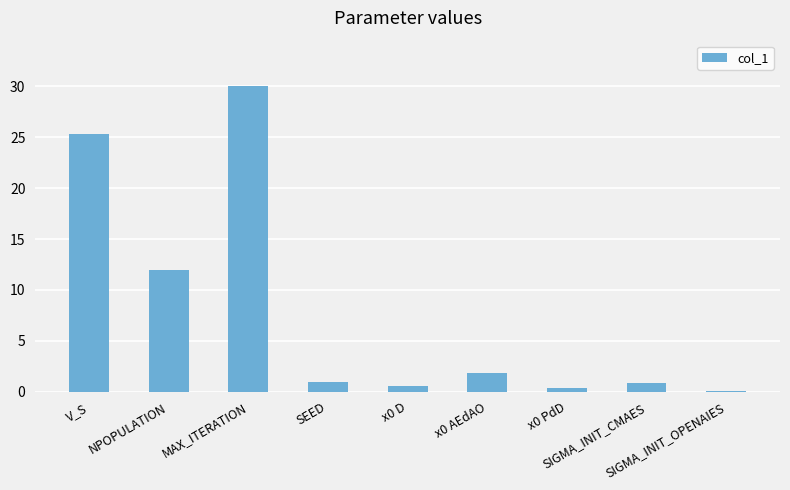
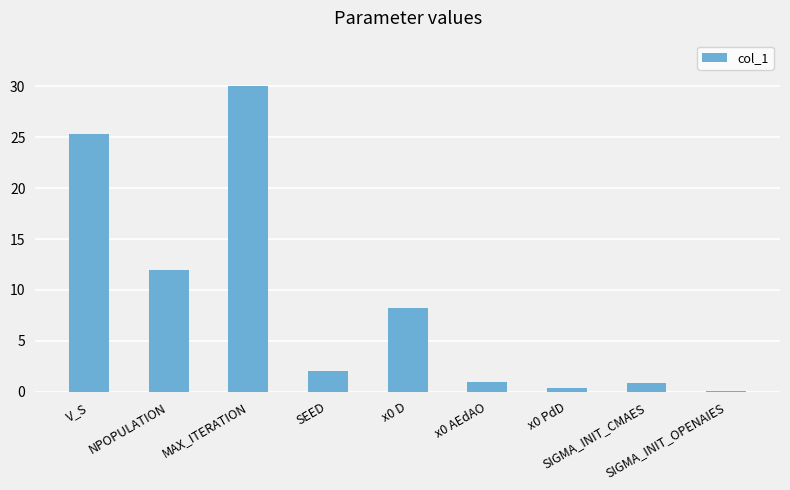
  {
    "V_S": 25.3,
    "NPOPULATION": 12.0,
    "MAX_ITERATION": 30.0,
-   "SEED": 1,
-   "x0 D": 0.5,
-   "x0 AEdAO": 1.8,
+   "SEED": 2,
+   "x0 D": 8.2,
+   "x0 AEdAO": 0.9,
    "x0 PdD": 0.4,
    "SIGMA_INIT_CMAES": 0.9
  }
